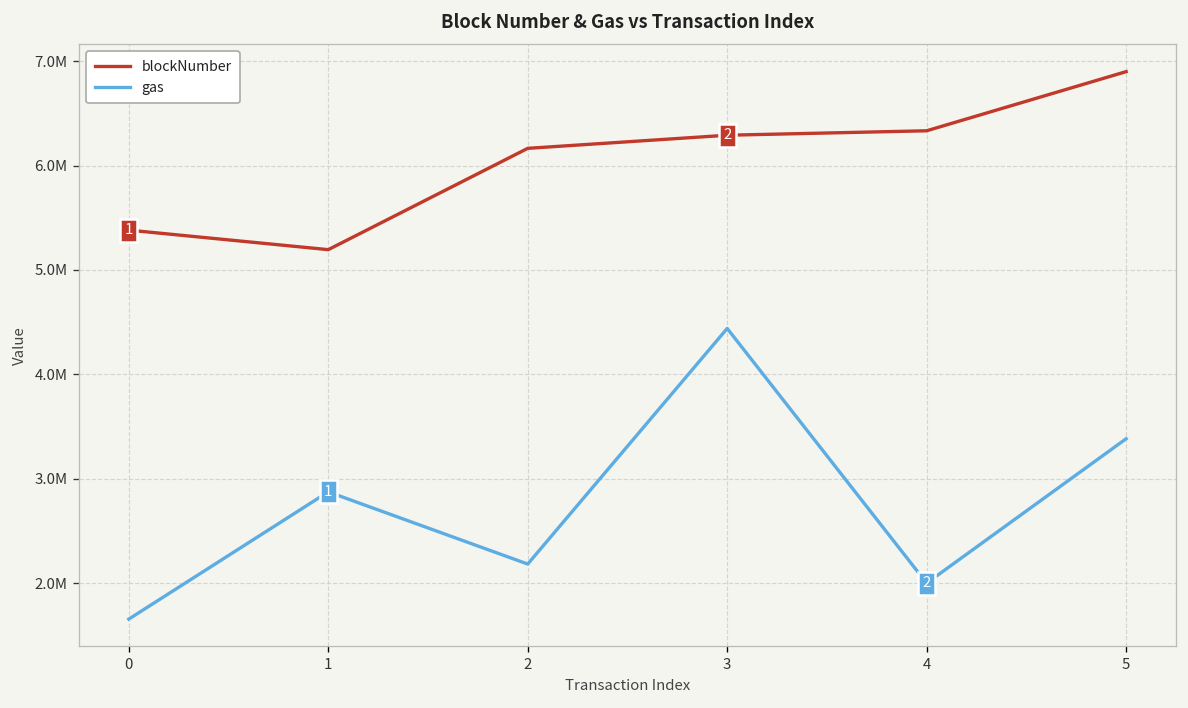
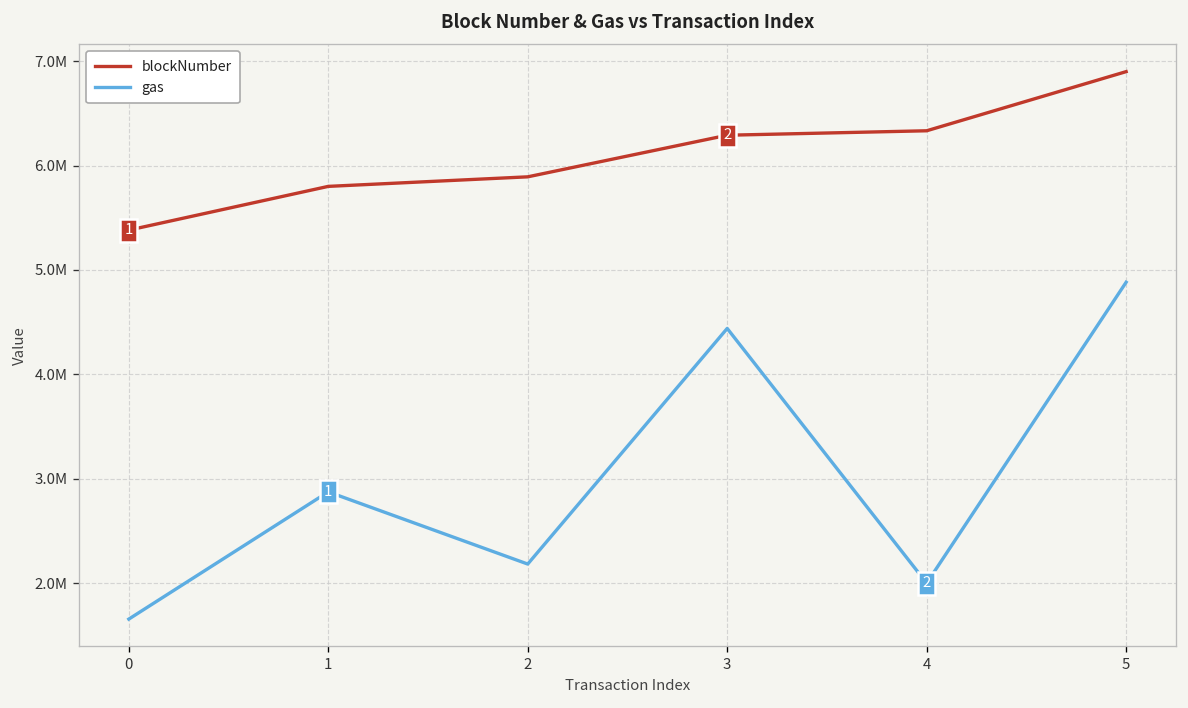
  {
    "blockNumber": {
-     "1": 5200000,
-     "2": 6200000,
+     "1": 5800000,
+     "2": 5900000,
      "4": 6300000,
      "5": 6900000
    },
    "gas": {
      "0": 1700000,
      "2": 2200000,
      "3": 4400000,
-     "5": 3400000
+     "5": 4900000
    }
  }
